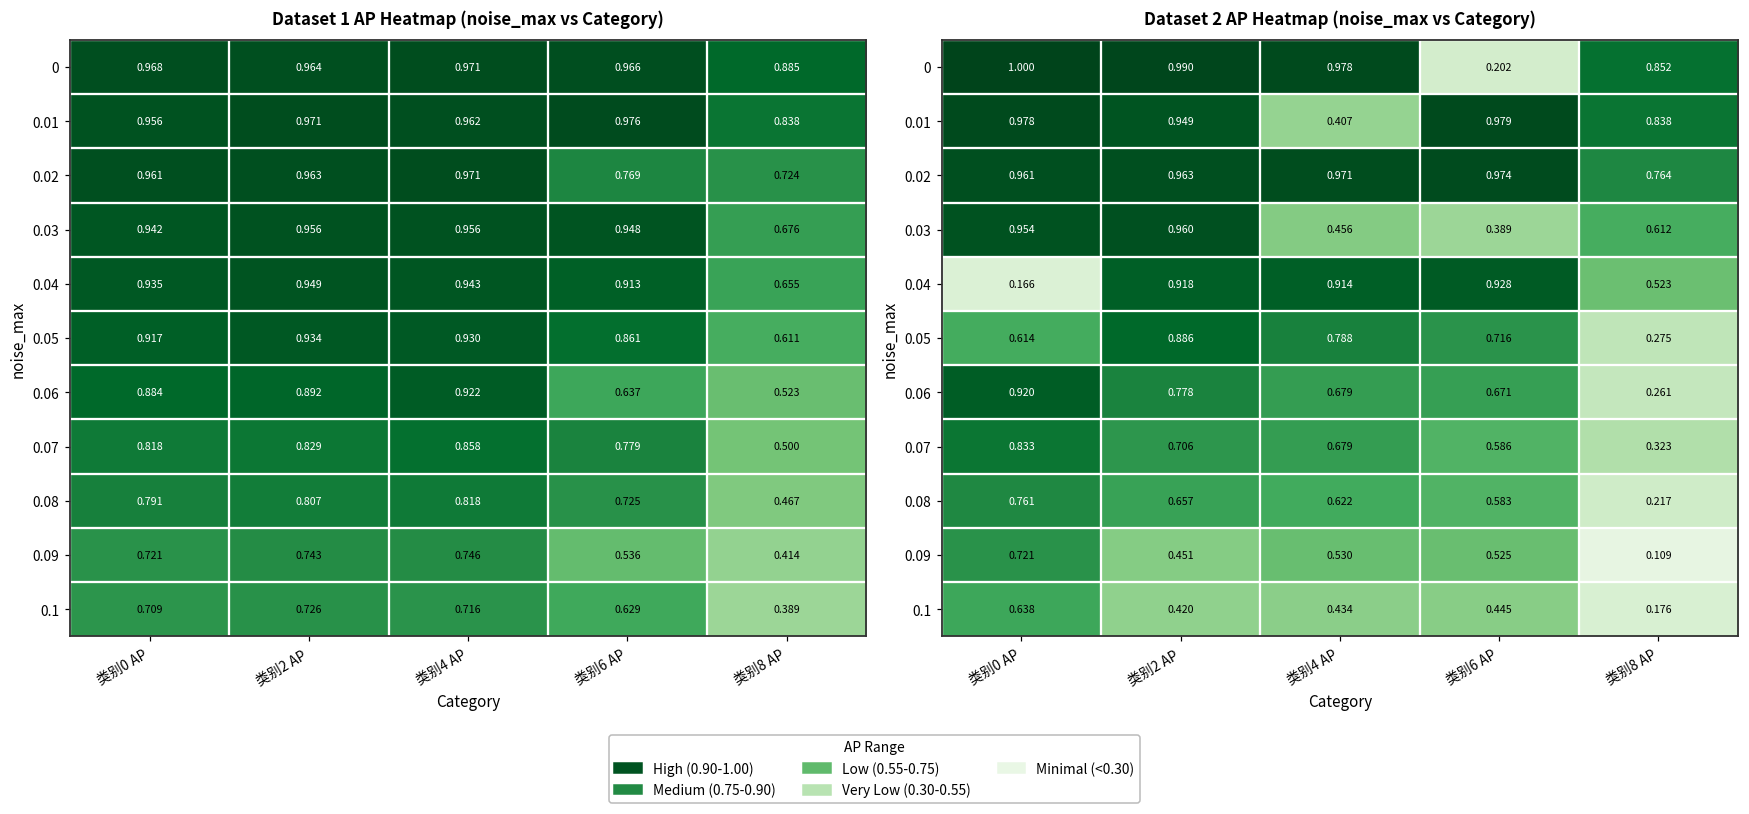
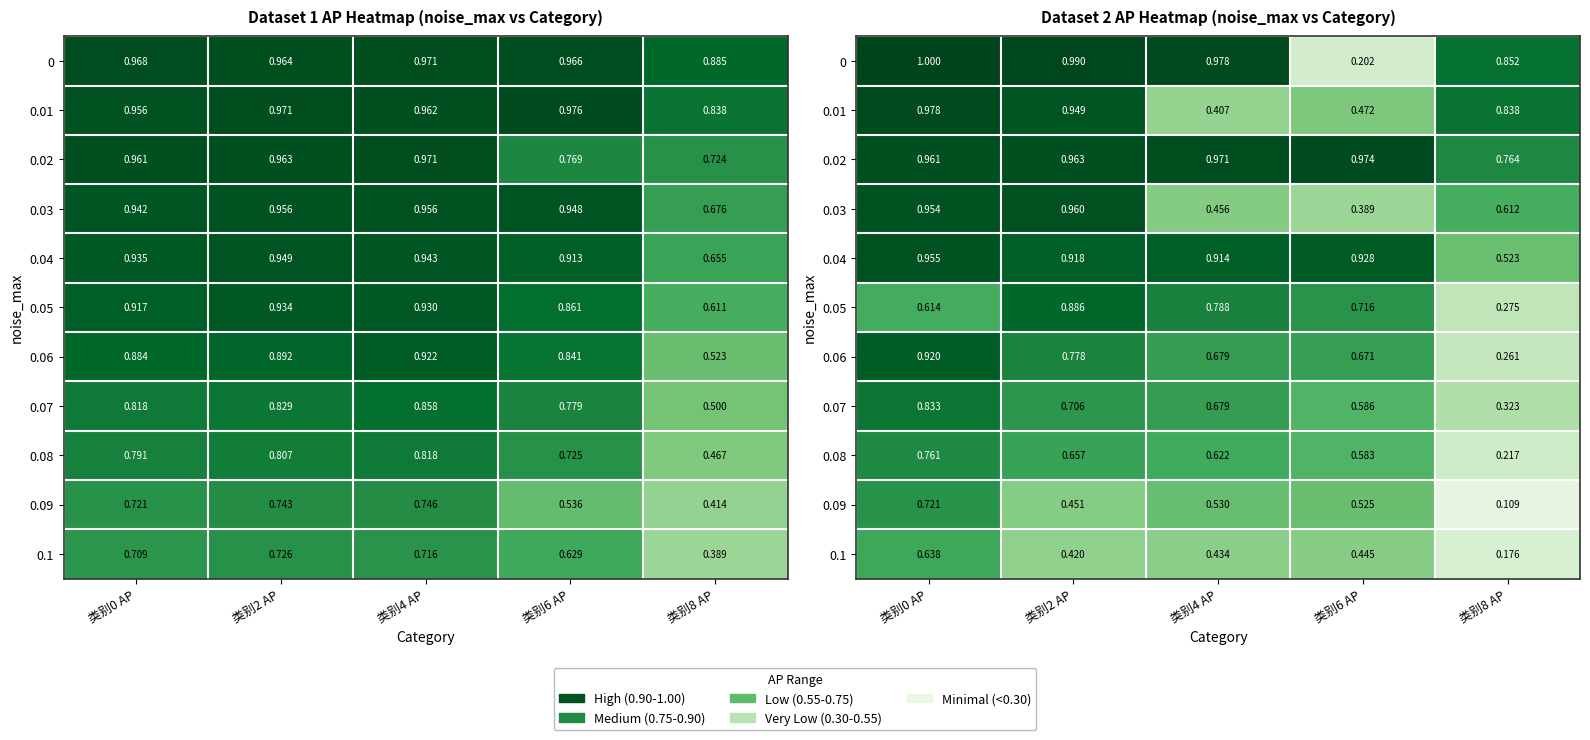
  {
    "Dataset 1 AP Heatmap (noise_max vs Category)": {
      "0": {
        "类别0 AP": 0.968,
        "类别2 AP": 0.964,
        "类别4 AP": 0.971,
        "类别6 AP": 0.966,
        "类别8 AP": 0.885
      },
      "0.01": {
        "类别0 AP": 0.956,
        "类别2 AP": 0.971,
        "类别4 AP": 0.962,
        "类别6 AP": 0.976,
        "类别8 AP": 0.838
      },
      "0.02": {
        "类别0 AP": 0.961,
        "类别2 AP": 0.963,
        "类别4 AP": 0.971,
        "类别6 AP": 0.769,
        "类别8 AP": 0.724
      },
      "0.03": {
        "类别0 AP": 0.942,
        "类别2 AP": 0.956,
        "类别4 AP": 0.956,
        "类别6 AP": 0.948,
        "类别8 AP": 0.676
      },
      "0.04": {
        "类别0 AP": 0.935,
        "类别2 AP": 0.949,
        "类别4 AP": 0.943,
        "类别6 AP": 0.913,
        "类别8 AP": 0.655
      },
      "0.05": {
        "类别0 AP": 0.917,
        "类别2 AP": 0.934,
        "类别4 AP": 0.930,
        "类别6 AP": 0.861,
        "类别8 AP": 0.611
      },
      "0.06": {
        "类别0 AP": 0.884,
        "类别2 AP": 0.892,
        "类别4 AP": 0.922,
-       "类别6 AP": 0.637,
+       "类别6 AP": 0.841,
        "类别8 AP": 0.523
      },
      "0.07": {
        "类别0 AP": 0.818,
        "类别2 AP": 0.829,
        "类别4 AP": 0.858,
        "类别6 AP": 0.779,
        "类别8 AP": 0.500
      },
      "0.08": {
        "类别0 AP": 0.791,
        "类别2 AP": 0.807,
        "类别4 AP": 0.818,
        "类别6 AP": 0.725,
        "类别8 AP": 0.467
      },
      "0.09": {
        "类别0 AP": 0.721,
        "类别2 AP": 0.743,
        "类别4 AP": 0.746,
        "类别6 AP": 0.536,
        "类别8 AP": 0.414
      },
      "0.1": {
        "类别0 AP": 0.709,
        "类别2 AP": 0.726,
        "类别4 AP": 0.716,
        "类别6 AP": 0.629,
        "类别8 AP": 0.389
      }
    },
    "Dataset 2 AP Heatmap (noise_max vs Category)": {
      "0": {
        "类别0 AP": 1.000,
        "类别2 AP": 0.990,
        "类别4 AP": 0.978,
        "类别6 AP": 0.202,
        "类别8 AP": 0.852
      },
      "0.01": {
        "类别0 AP": 0.978,
        "类别2 AP": 0.949,
        "类别4 AP": 0.407,
-       "类别6 AP": 0.979,
+       "类别6 AP": 0.472,
        "类别8 AP": 0.838
      },
      "0.02": {
        "类别0 AP": 0.961,
        "类别2 AP": 0.963,
        "类别4 AP": 0.971,
        "类别6 AP": 0.974,
        "类别8 AP": 0.764
      },
      "0.03": {
        "类别0 AP": 0.954,
        "类别2 AP": 0.960,
        "类别4 AP": 0.456,
        "类别6 AP": 0.389,
        "类别8 AP": 0.612
      },
      "0.04": {
-       "类别0 AP": 0.166,
+       "类别0 AP": 0.955,
        "类别2 AP": 0.918,
        "类别4 AP": 0.914,
        "类别6 AP": 0.928,
        "类别8 AP": 0.523
      },
      "0.05": {
        "类别0 AP": 0.614,
        "类别2 AP": 0.886,
        "类别4 AP": 0.788,
        "类别6 AP": 0.716,
        "类别8 AP": 0.275
      },
      "0.06": {
        "类别0 AP": 0.920,
        "类别2 AP": 0.778,
        "类别4 AP": 0.679,
        "类别6 AP": 0.671,
        "类别8 AP": 0.261
      },
      "0.07": {
        "类别0 AP": 0.833,
        "类别2 AP": 0.706,
        "类别4 AP": 0.679,
        "类别6 AP": 0.586,
        "类别8 AP": 0.323
      },
      "0.08": {
        "类别0 AP": 0.761,
        "类别2 AP": 0.657,
        "类别4 AP": 0.622,
        "类别6 AP": 0.583,
        "类别8 AP": 0.217
      },
      "0.09": {
        "类别0 AP": 0.721,
        "类别2 AP": 0.451,
        "类别4 AP": 0.530,
        "类别6 AP": 0.525,
        "类别8 AP": 0.109
      },
      "0.1": {
        "类别0 AP": 0.638,
        "类别2 AP": 0.420,
        "类别4 AP": 0.434,
        "类别6 AP": 0.445,
        "类别8 AP": 0.176
      }
    }
  }
